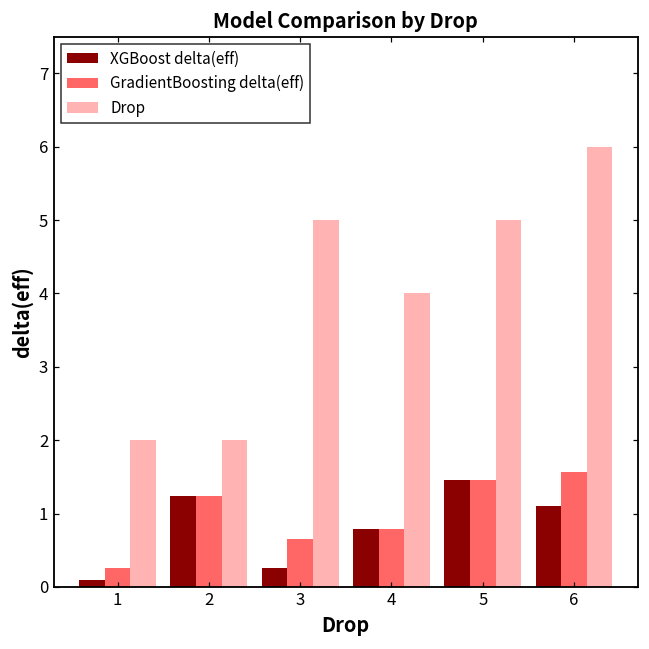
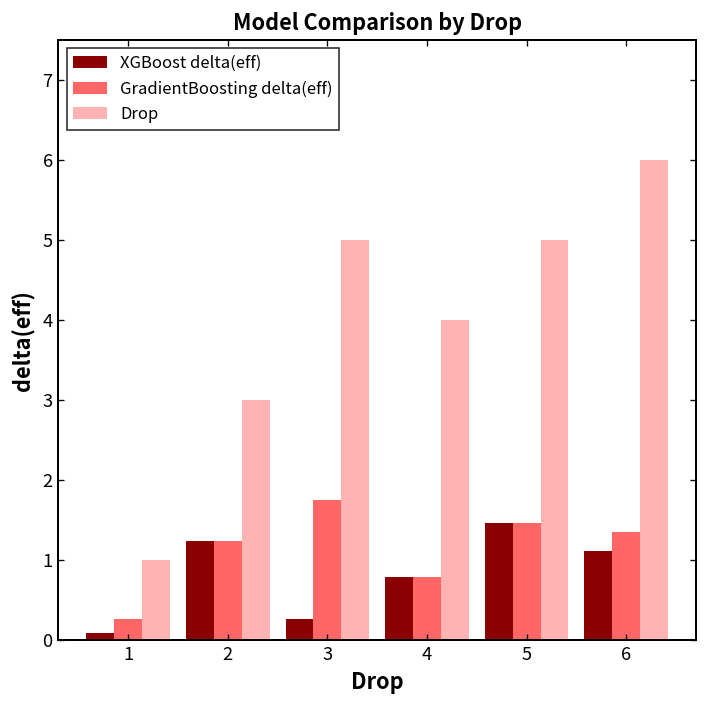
  {
    "XGBoost delta(eff)": {
      "1": 0.1,
      "2": 1.2,
      "3": 0.3,
      "4": 0.8,
      "5": 1.5,
      "6": 1.1
    },
    "GradientBoosting delta(eff)": {
      "1": 0.3,
      "2": 1.2,
-     "3": 0.7,
+     "3": 1.8,
      "4": 0.8,
      "5": 1.5,
-     "6": 1.6
+     "6": 1.4
    },
    "Drop": {
-     "1": 2,
-     "2": 2,
+     "1": 1,
+     "2": 3,
      "3": 5,
      "4": 4,
      "5": 5,
      "6": 6
    }
  }
